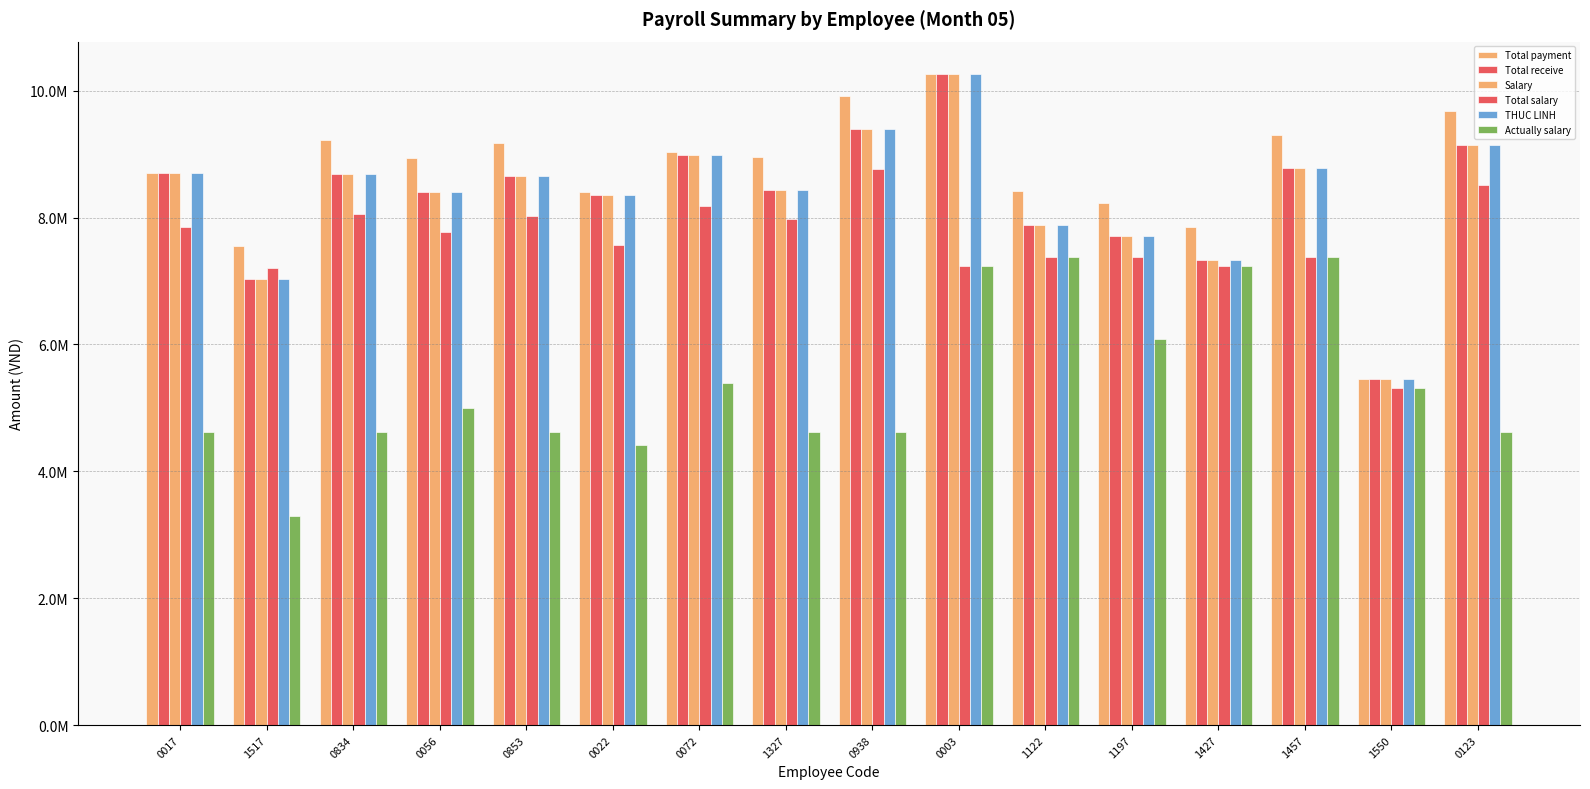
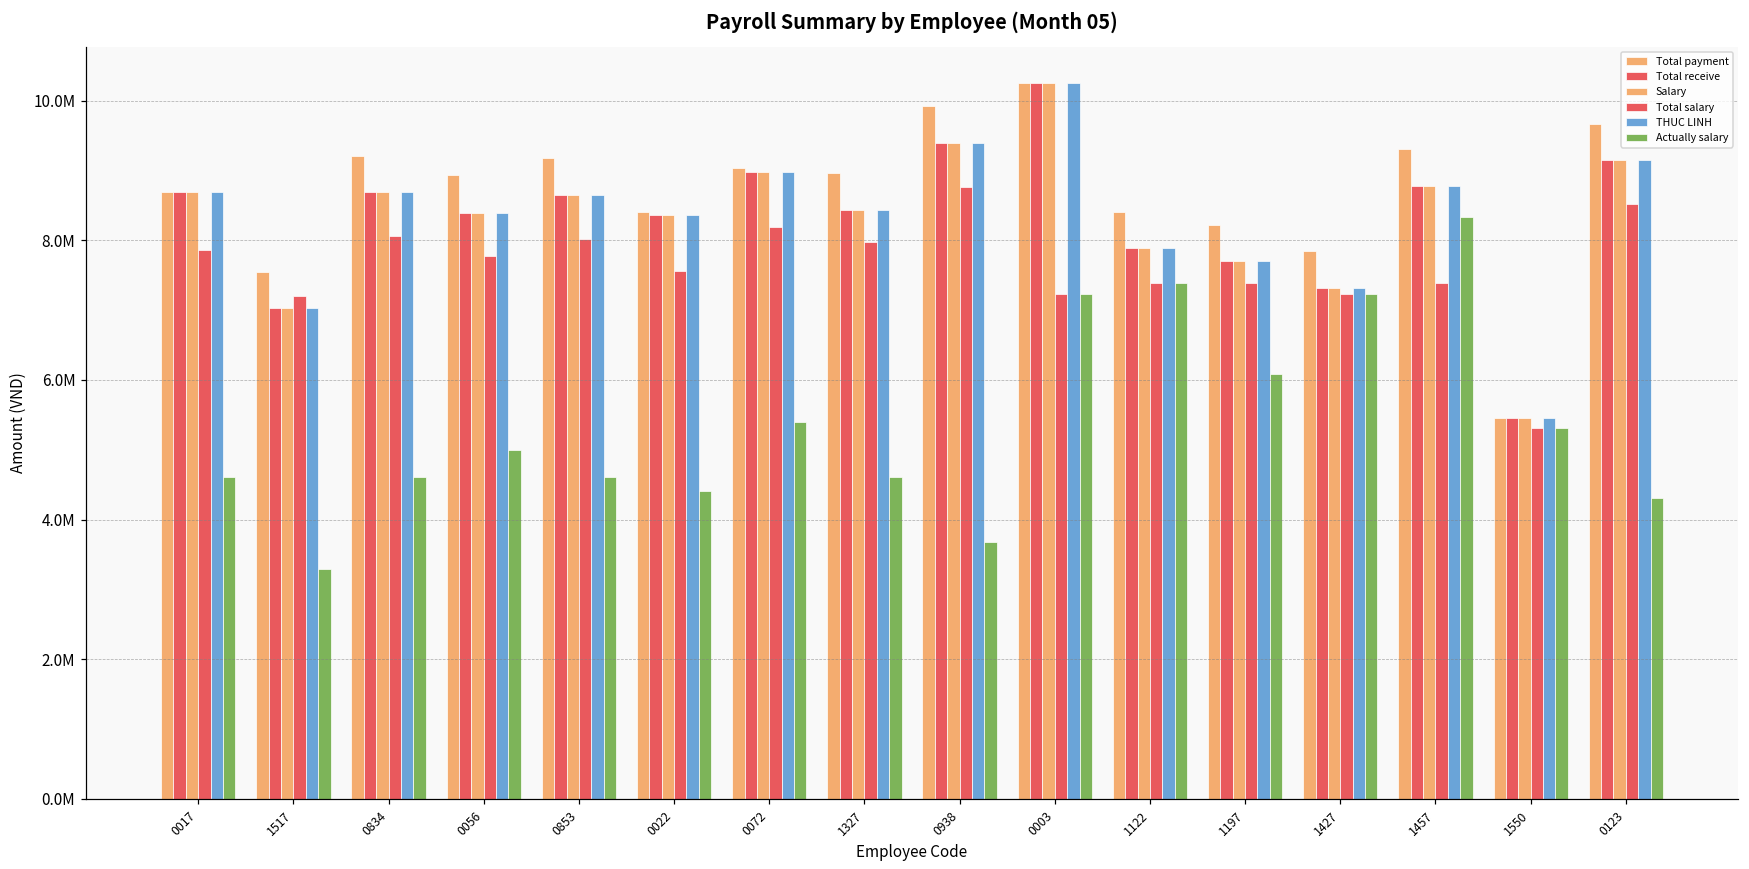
  {
    "THUC LINH": {
      "0017": 8700000,
      "1517": 7000000,
      "0834": 8700000,
      "0056": 8400000,
      "0853": 8700000,
      "0022": 8400000,
      "0072": 9000000,
      "1327": 8400000,
      "0938": 9400000,
      "0003": 10300000,
      "1122": 7900000,
      "1197": 7700000,
      "1427": 7300000,
      "1457": 8800000,
      "1550": 5500000,
      "0123": 9100000
    },
    "Actually salary": {
      "0017": 4600000,
      "1517": 3300000,
      "0834": 4600000,
      "0056": 5000000,
      "0853": 4600000,
      "0022": 4400000,
      "0072": 5400000,
      "1327": 4600000,
-     "0938": 4600000,
+     "0938": 3700000,
      "0003": 7200000,
      "1122": 7400000,
      "1197": 6100000,
      "1427": 7200000,
-     "1457": 7400000,
+     "1457": 8300000,
      "1550": 5300000,
-     "0123": 4600000
+     "0123": 4300000
    }
  }
